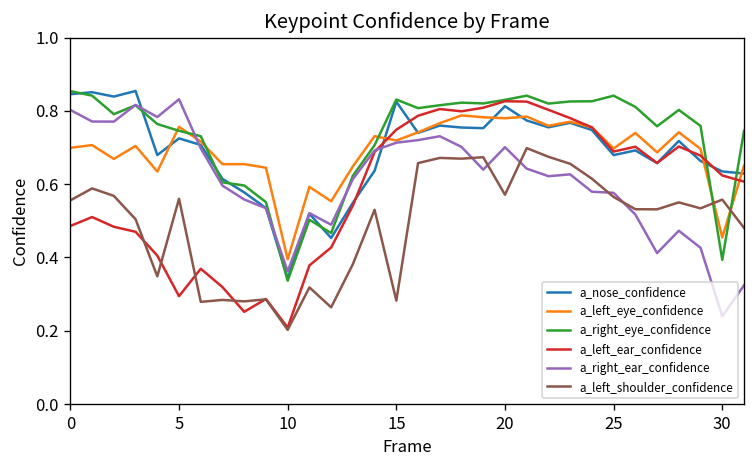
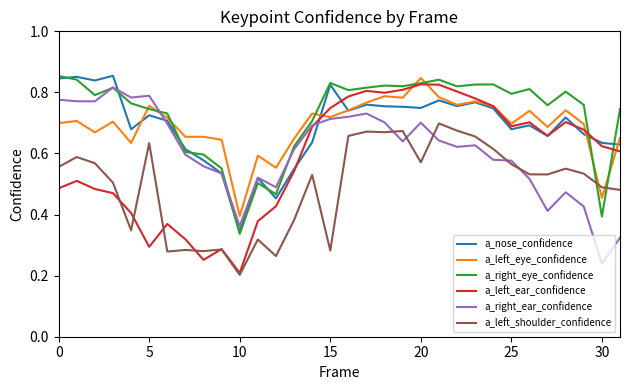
  {
    "a_nose_confidence": {
      "0": 0.85,
      "5": 0.73,
-     "20": 0.81,
+     "20": 0.75,
      "25": 0.68,
      "30": 0.63
    },
    "a_left_eye_confidence": {
      "0": 0.70,
      "5": 0.76,
      "10": 0.40,
-     "20": 0.78,
+     "20": 0.85,
      "25": 0.70,
      "30": 0.45
    },
    "a_right_eye_confidence": {
      "0": 0.85,
      "5": 0.75,
-     "25": 0.84,
+     "25": 0.80,
      "30": 0.39
    },
    "a_left_ear_confidence": {
      "0": 0.49,
      "5": 0.29,
      "15": 0.75,
      "25": 0.69,
      "30": 0.62
    },
    "a_right_ear_confidence": {
-     "0": 0.80,
-     "5": 0.83,
+     "0": 0.78,
+     "5": 0.79,
      "10": 0.36,
      "20": 0.70,
      "25": 0.58
    },
    "a_left_shoulder_confidence": {
      "0": 0.56,
-     "5": 0.56,
+     "5": 0.63,
      "15": 0.28,
      "20": 0.57,
      "25": 0.57,
-     "30": 0.56
+     "30": 0.49
    }
  }
